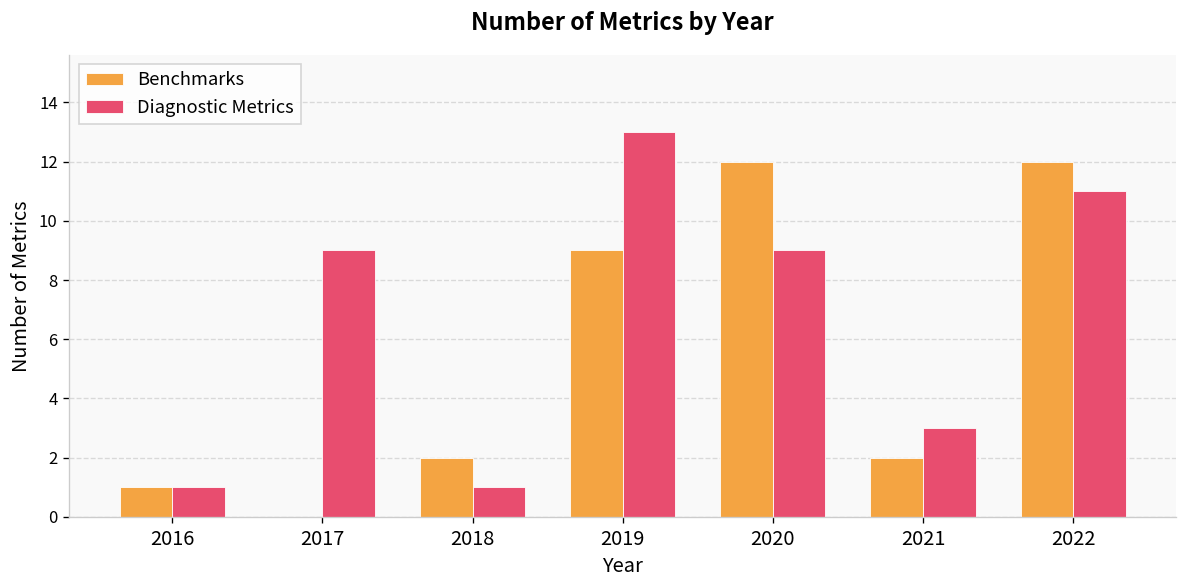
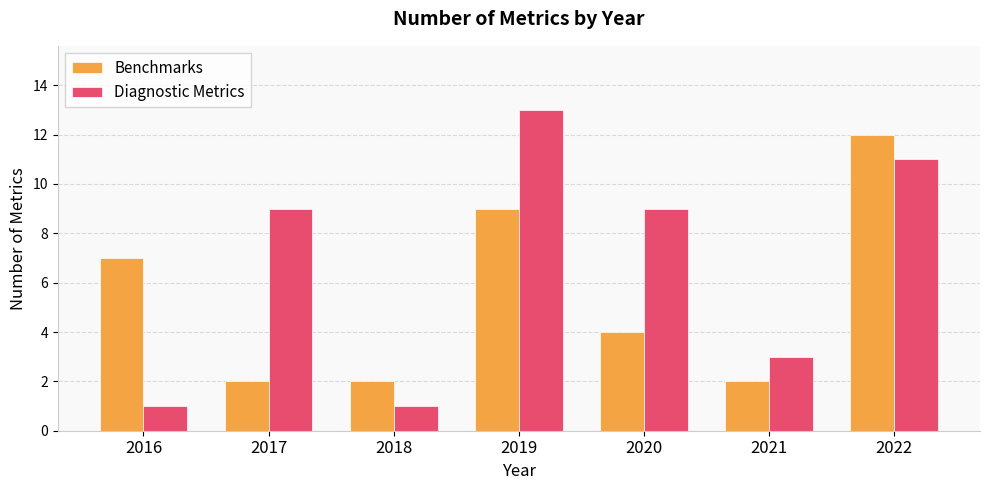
  {
    "Benchmarks": {
-     "2016": 1,
-     "2017": 0,
+     "2016": 7,
+     "2017": 2,
      "2018": 2,
      "2019": 9,
-     "2020": 12,
+     "2020": 4,
      "2021": 2,
      "2022": 12
    },
    "Diagnostic Metrics": {
      "2016": 1,
      "2017": 9,
      "2018": 1,
      "2019": 13,
      "2020": 9,
      "2021": 3,
      "2022": 11
    }
  }
